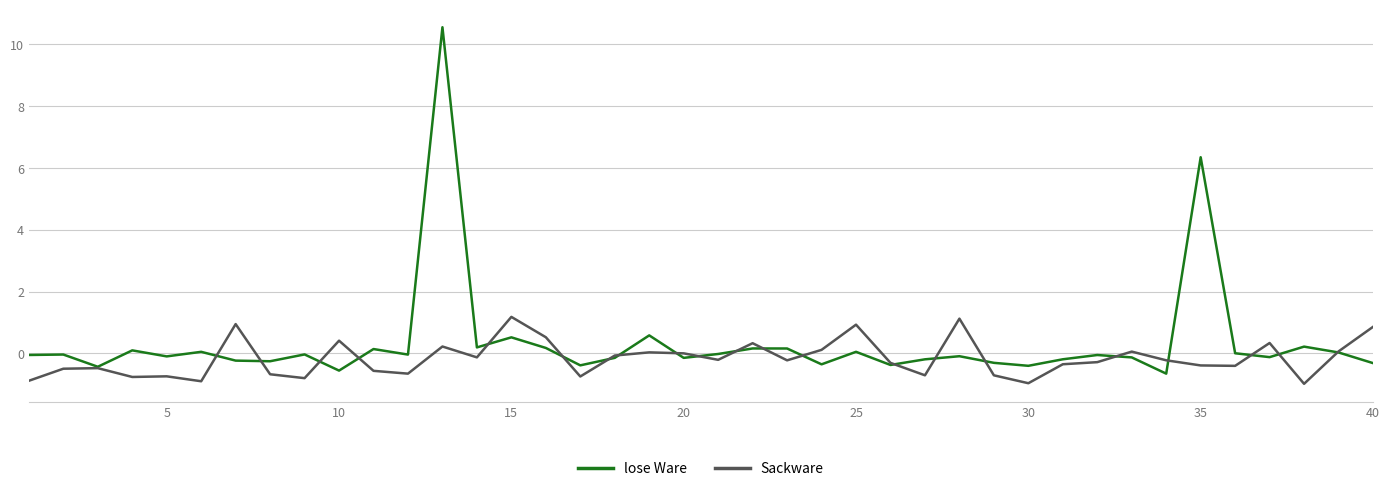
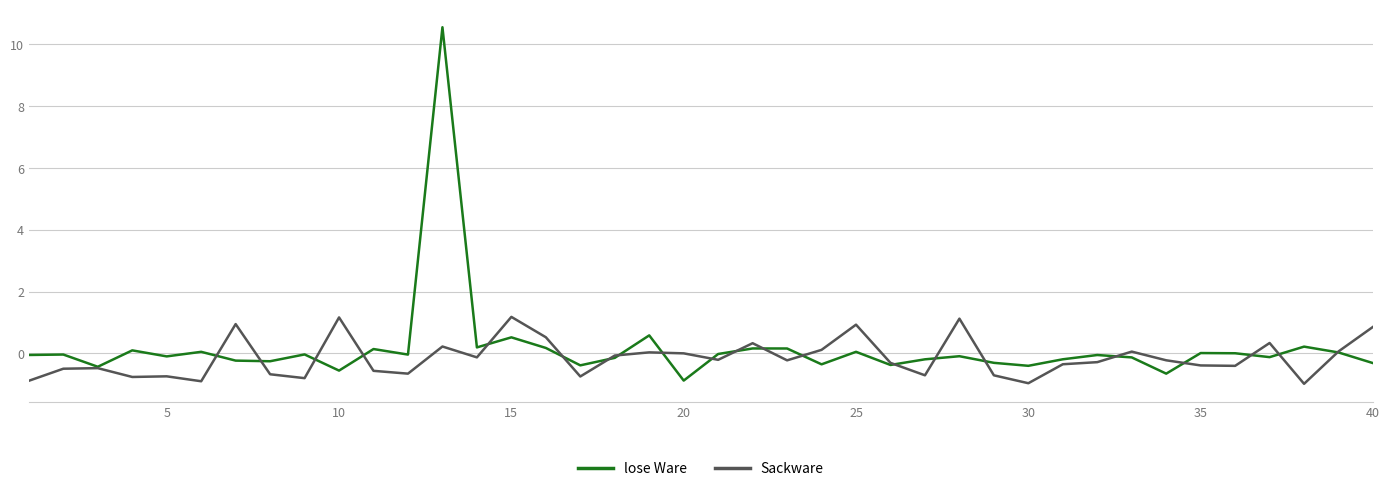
  {
    "lose Ware": {
      "5": -0.1,
      "10": -0.6,
      "15": 0.5,
-     "20": -0.1,
+     "20": -0.9,
      "25": 0.1,
      "30": -0.4,
-     "35": 6.3,
+     "35": 0.0,
      "40": -0.3
    },
    "Sackware": {
      "5": -0.7,
-     "10": 0.4,
+     "10": 1.2,
      "15": 1.2,
      "20": 0.0,
      "25": 0.9,
      "30": -1.0,
      "35": -0.4,
      "40": 0.9
    }
  }
